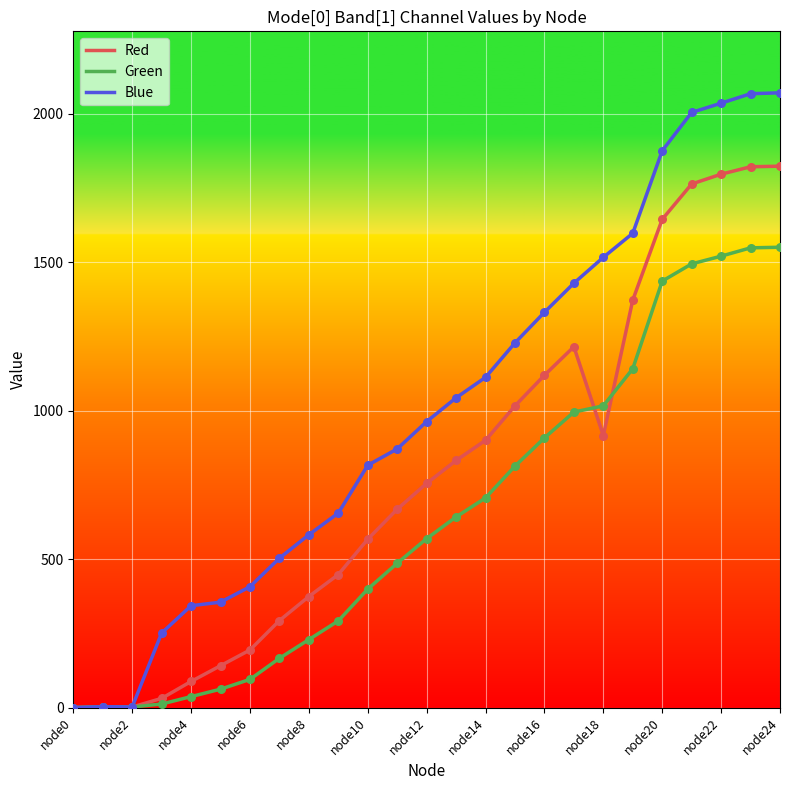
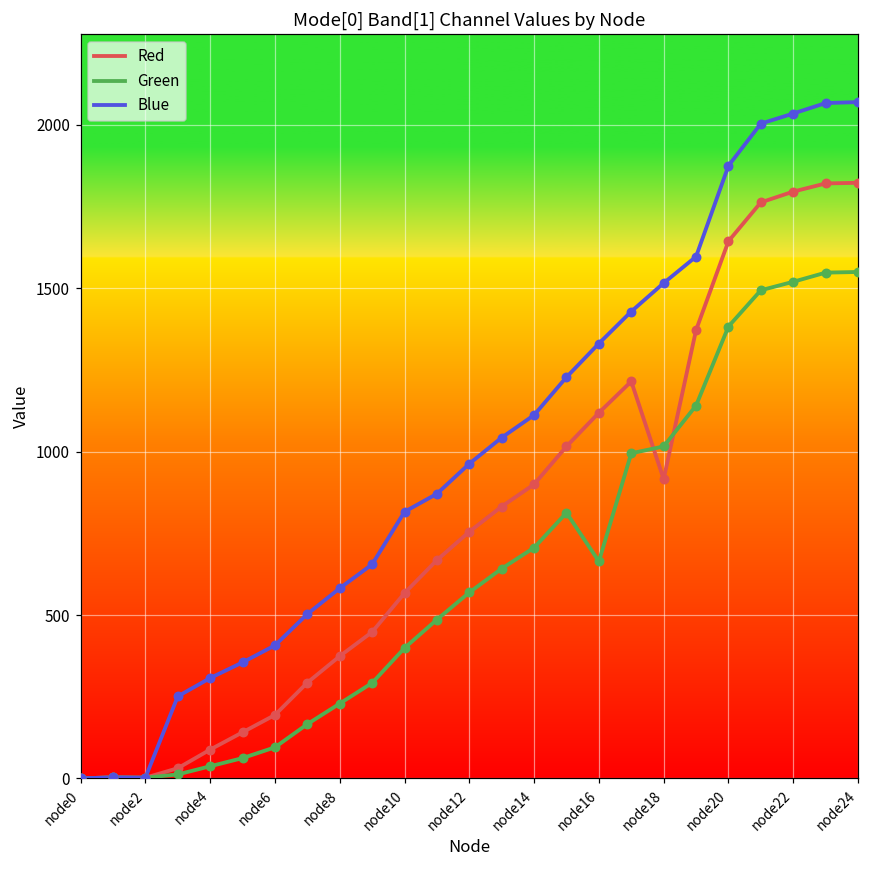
  {
    "Red": {
      "node4": 90,
      "node6": 190,
      "node8": 370,
      "node10": 570,
      "node12": 760,
      "node14": 900,
      "node16": 1120,
      "node18": 920,
      "node20": 1640,
      "node22": 1800,
      "node24": 1820
    },
    "Green": {
      "node4": 40,
      "node6": 100,
      "node8": 230,
      "node10": 400,
      "node12": 570,
      "node14": 710,
-     "node16": 910,
+     "node16": 660,
      "node18": 1020,
-     "node20": 1440,
+     "node20": 1380,
      "node22": 1520,
      "node24": 1550
    },
    "Blue": {
-     "node4": 340,
+     "node4": 310,
      "node6": 410,
      "node8": 580,
      "node10": 820,
      "node12": 960,
      "node14": 1110,
      "node16": 1330,
      "node18": 1520,
      "node20": 1880,
      "node22": 2040,
      "node24": 2070
    }
  }
